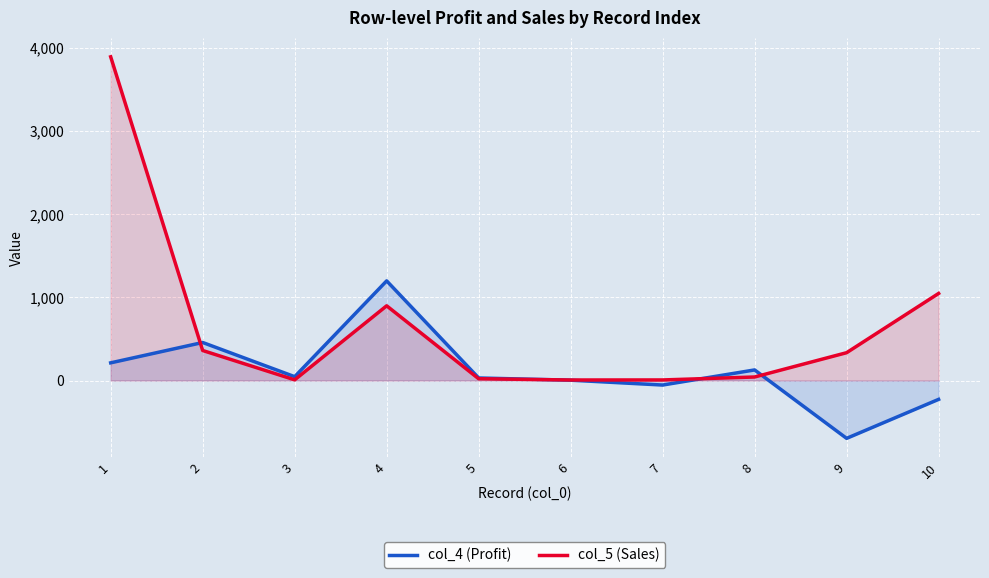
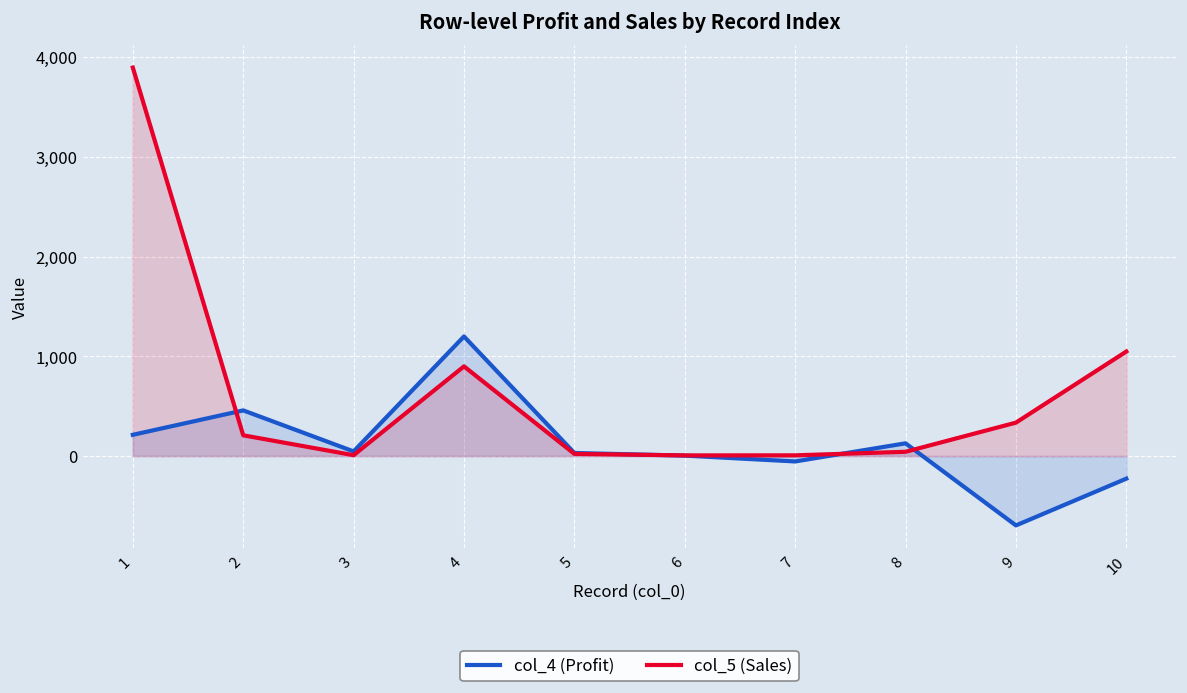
  {
    "col_5 (Sales)": {
      "1": "3,900",
-     "2": "400",
+     "2": "200",
      "3": "0",
      "4": "900",
      "8": "0",
      "9": "300",
      "10": "1,000"
    }
  }
